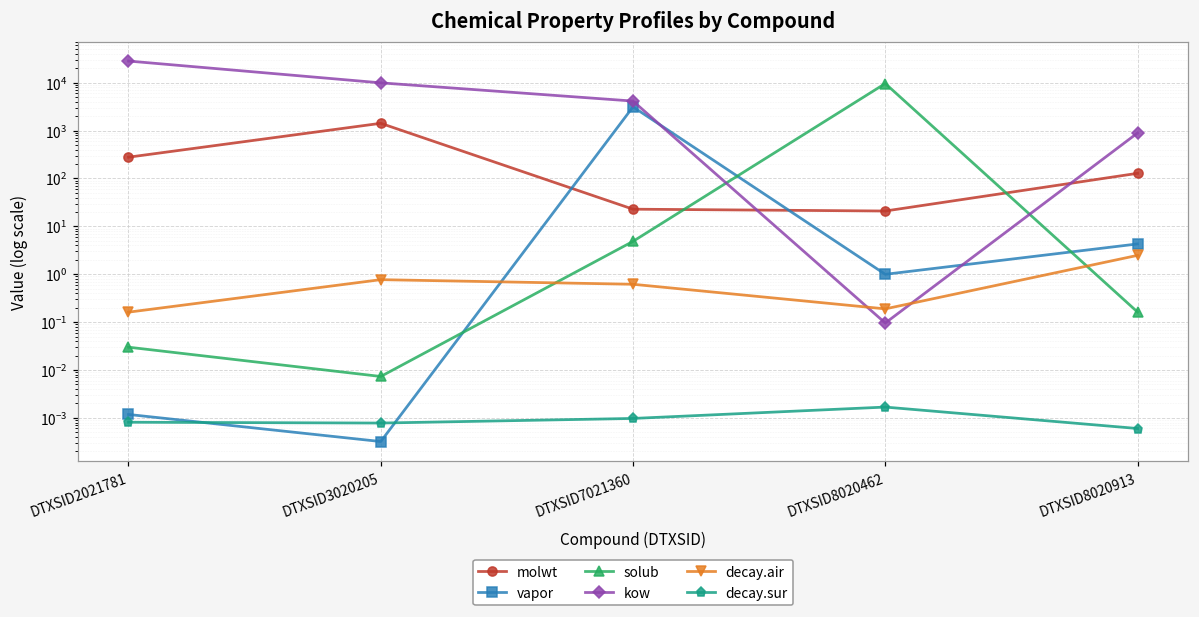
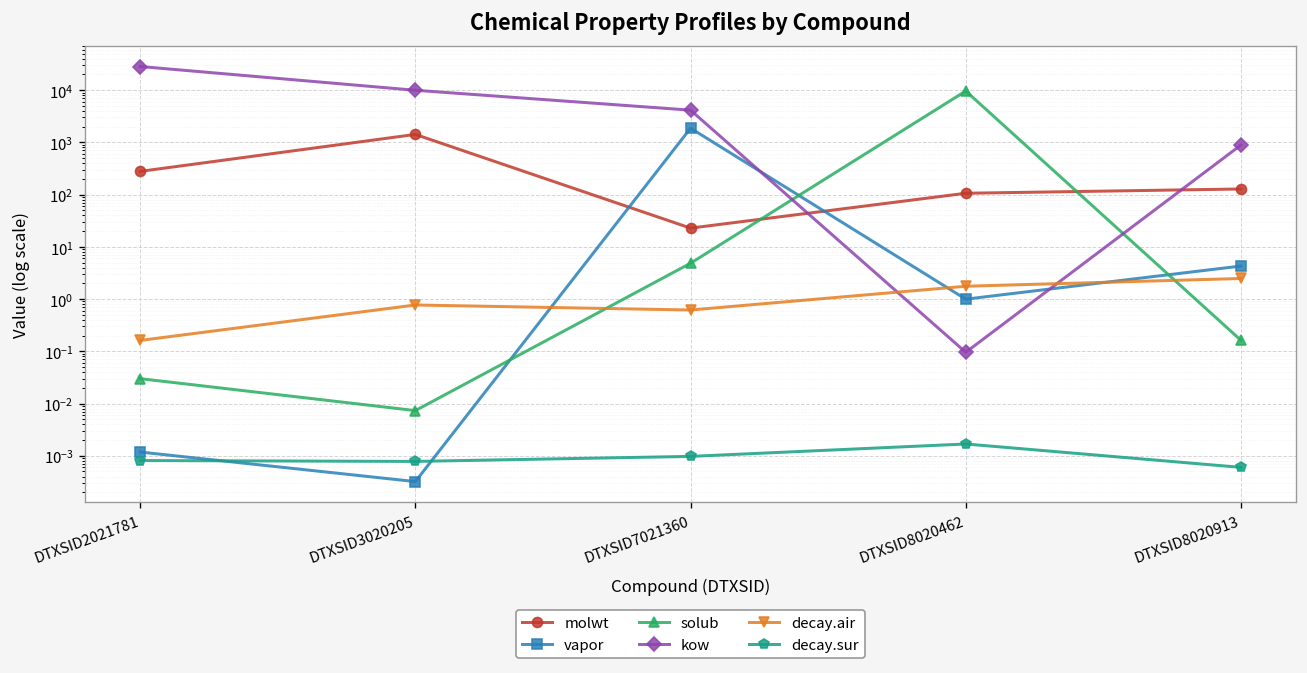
  {
    "molwt": {
      "DTXSID2021781": 300,
      "DTXSID3020205": 1400,
      "DTXSID7021360": 20,
-     "DTXSID8020462": 20,
+     "DTXSID8020462": 110,
      "DTXSID8020913": 130
    },
    "vapor": {
      "DTXSID2021781": 0.0012,
      "DTXSID3020205": 0.0003,
-     "DTXSID7021360": 3000,
+     "DTXSID7021360": 1900,
      "DTXSID8020462": 1,
      "DTXSID8020913": 4
    },
    "kow": {
      "DTXSID2021781": 30000,
      "DTXSID3020205": 10000,
      "DTXSID7021360": 4000,
      "DTXSID8020462": 0.10,
      "DTXSID8020913": 900
    },
    "decay.air": {
      "DTXSID2021781": 0.16,
      "DTXSID3020205": 0.8,
      "DTXSID7021360": 0.6,
-     "DTXSID8020462": 0.19,
+     "DTXSID8020462": 1.8,
      "DTXSID8020913": 2
    }
  }
